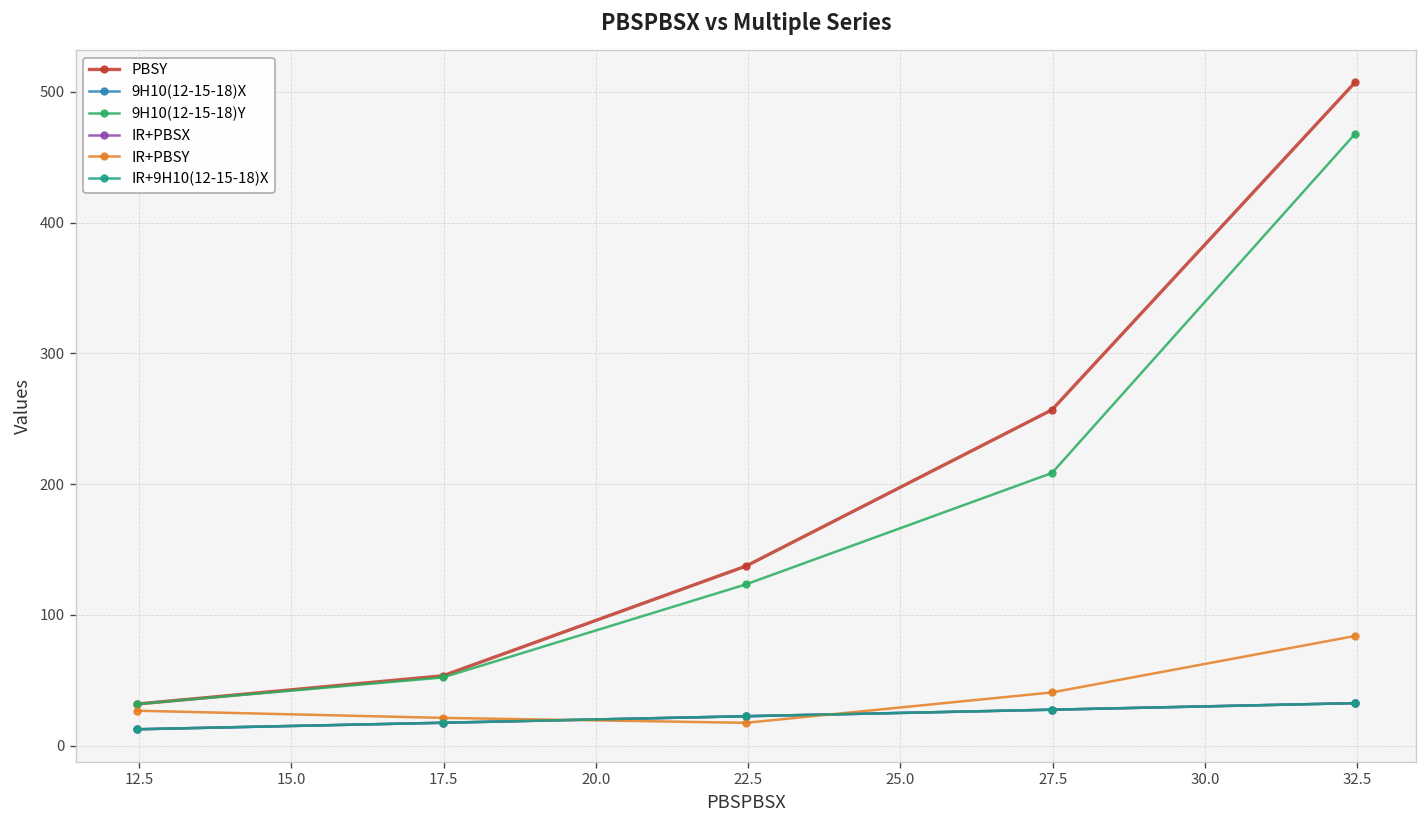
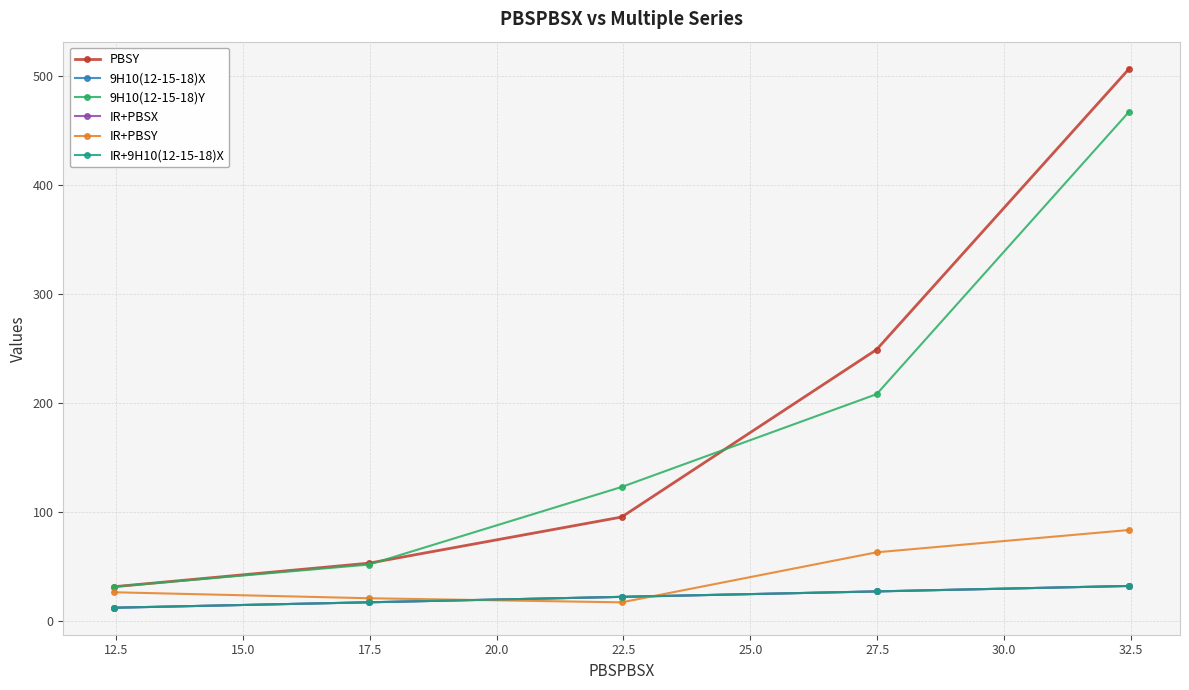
  {
    "PBSY": {
-     "22.5": 137,
-     "27.5": 257,
+     "22.5": 96,
+     "27.5": 249,
      "32.5": 507
    },
    "IR+PBSY": {
      "12.5": 27,
      "17.5": 21,
      "22.5": 17,
-     "27.5": 41,
+     "27.5": 63,
      "32.5": 84
    }
  }
